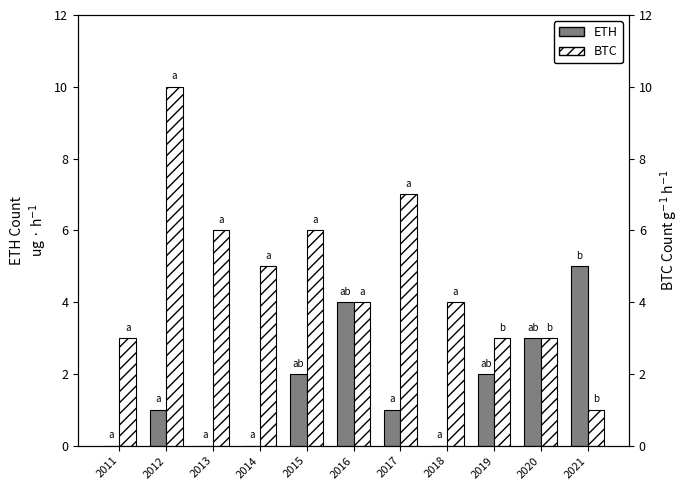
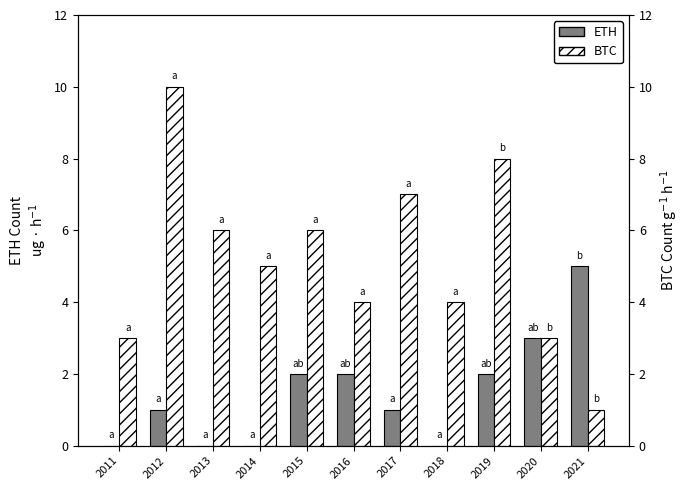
  {
    "ETH": {
      "2011": 0,
      "2012": 1,
      "2013": 0,
      "2014": 0,
      "2015": 2,
-     "2016": 4,
+     "2016": 2,
      "2017": 1,
      "2018": 0,
      "2019": 2,
      "2020": 3,
      "2021": 5
    },
    "BTC": {
      "2011": 3,
      "2012": 10,
      "2013": 6,
      "2014": 5,
      "2015": 6,
      "2016": 4,
      "2017": 7,
      "2018": 4,
-     "2019": 3,
+     "2019": 8,
      "2020": 3,
      "2021": 1
    }
  }
